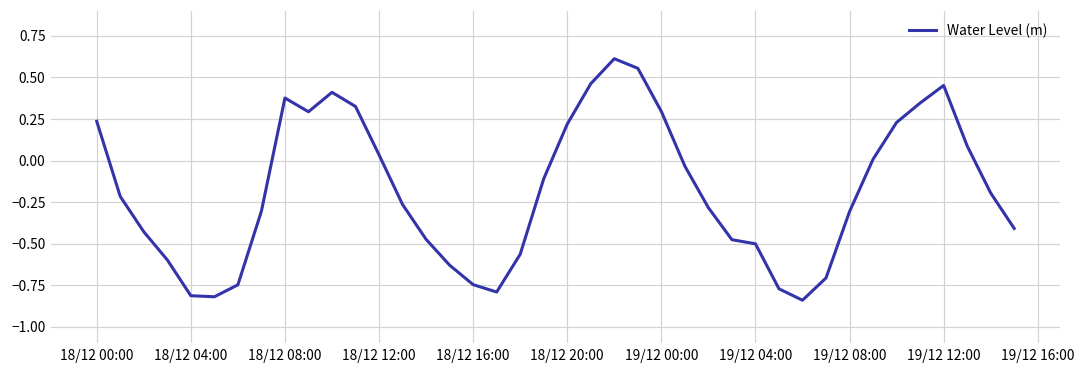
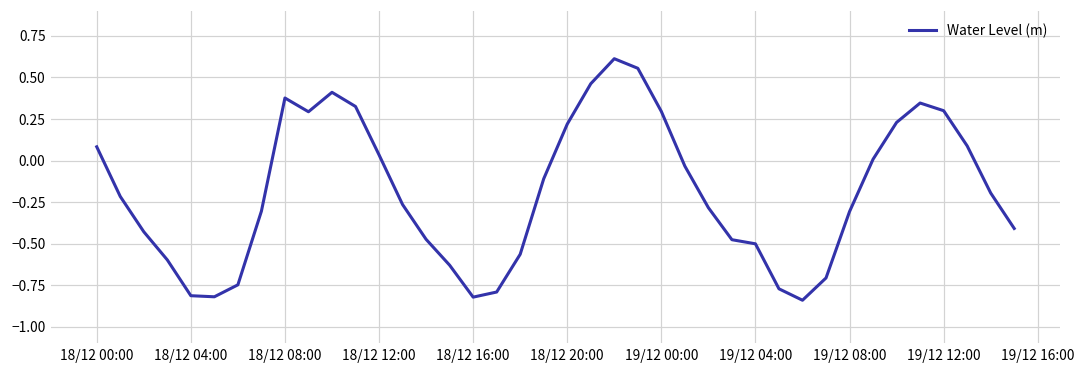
  {
-   "18/12 00:00": 0.24,
+   "18/12 00:00": 0.08,
    "18/12 04:00": -0.81,
    "18/12 08:00": 0.38,
    "18/12 12:00": 0.03,
-   "18/12 16:00": -0.75,
+   "18/12 16:00": -0.82,
    "18/12 20:00": 0.22,
    "19/12 00:00": 0.30,
    "19/12 04:00": -0.50,
    "19/12 08:00": -0.31,
-   "19/12 12:00": 0.45
+   "19/12 12:00": 0.30
  }
